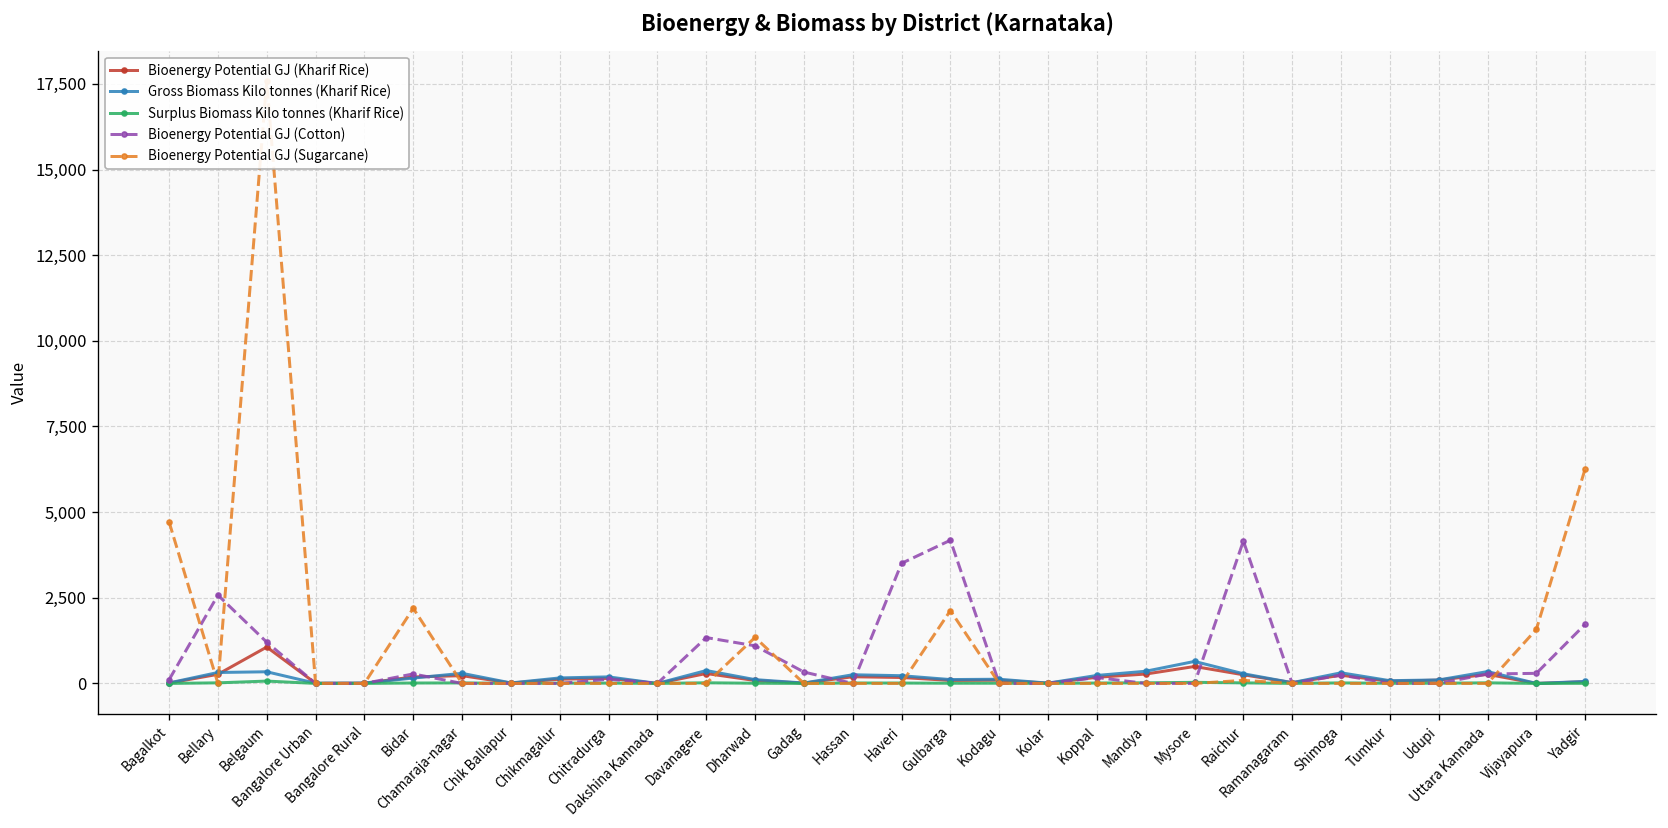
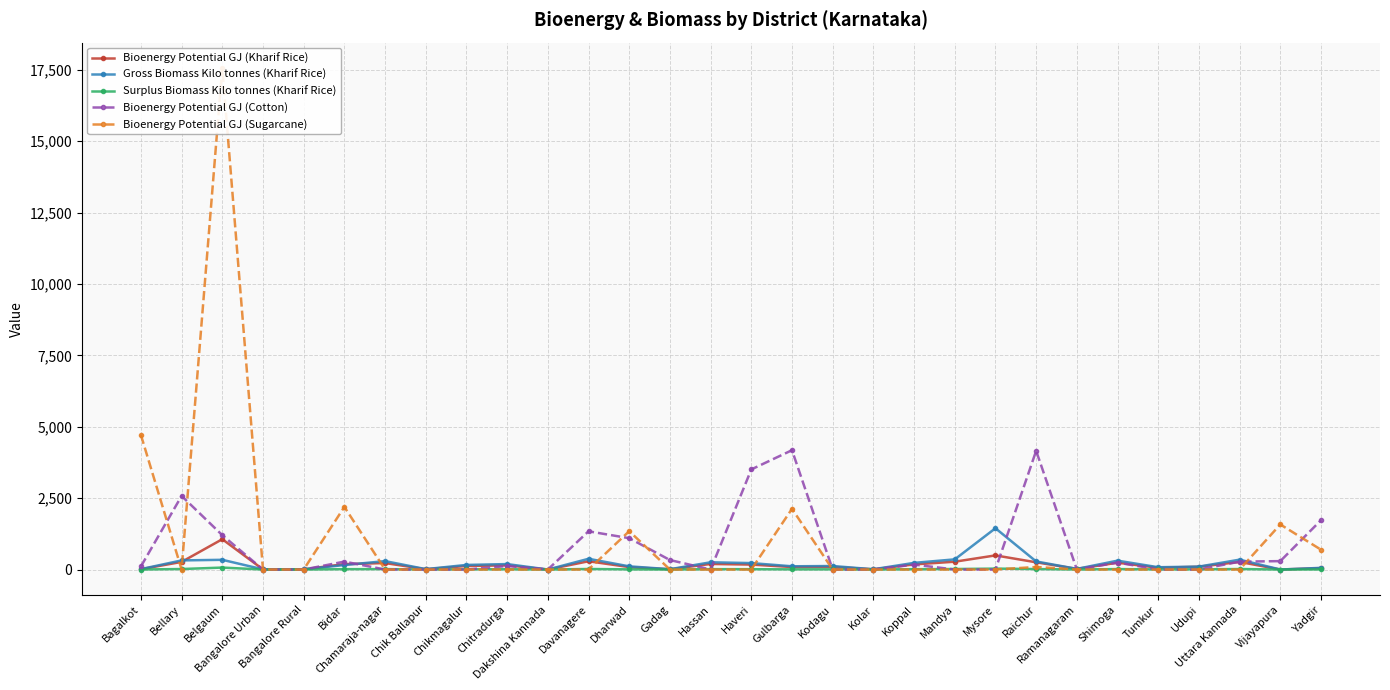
  {
    "Bioenergy Potential GJ (Kharif Rice)": {
      "Belgaum": "1,100",
      "Mysore": "500"
    },
    "Gross Biomass Kilo tonnes (Kharif Rice)": {
      "Belgaum": "300",
-     "Mysore": "600"
+     "Mysore": "1,400"
    },
    "Surplus Biomass Kilo tonnes (Kharif Rice)": {
      "Belgaum": "100",
      "Bidar": "0"
    },
    "Bioenergy Potential GJ (Cotton)": {
      "Bagalkot": "100",
      "Bellary": "2,600",
      "Belgaum": "1,200",
      "Davanagere": "1,300",
      "Dharwad": "1,100",
      "Gadag": "300",
      "Haveri": "3,500",
      "Gulbarga": "4,200",
      "Raichur": "4,200",
      "Vijayapura": "300",
      "Yadgir": "1,700"
    },
    "Bioenergy Potential GJ (Sugarcane)": {
      "Bagalkot": "4,700",
      "Bidar": "2,200",
      "Dharwad": "1,300",
      "Gulbarga": "2,100",
      "Vijayapura": "1,600",
-     "Yadgir": "6,300"
+     "Yadgir": "700"
    }
  }
